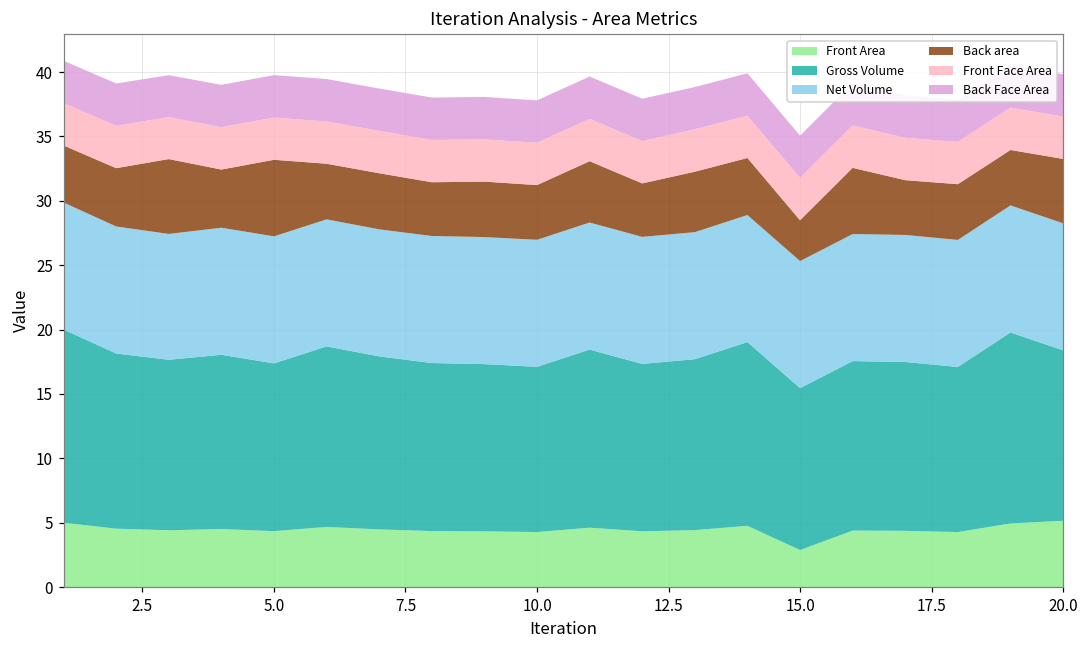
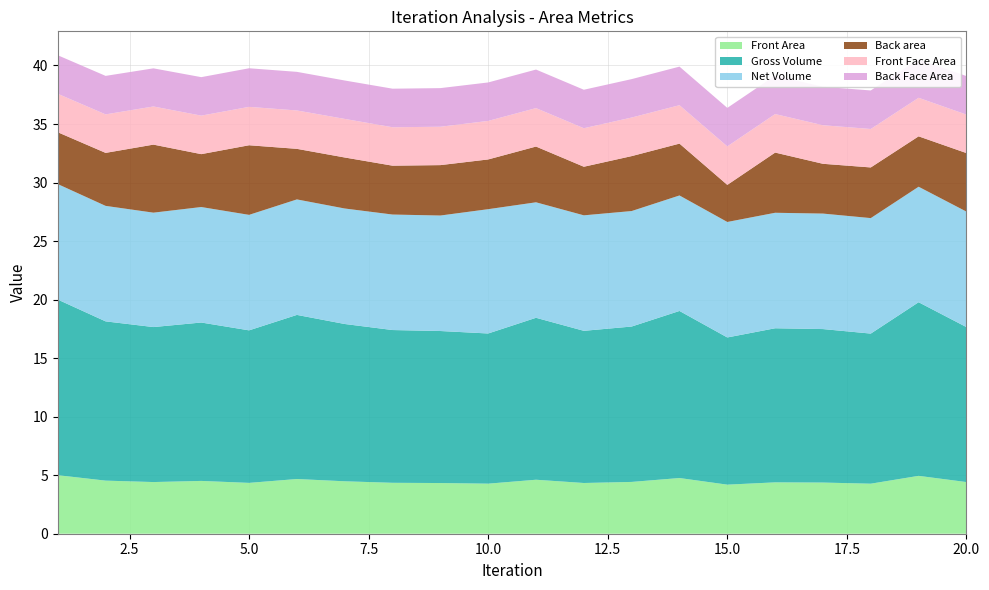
  {
    "Front Area": {
      "5.0": 4.3,
      "10.0": 4.3,
-     "15.0": 2.9,
-     "20.0": 5.1
+     "15.0": 4.2,
+     "20.0": 4.4
    },
    "Gross Volume": {
      "5.0": 13.0,
      "10.0": 12.8,
      "15.0": 12.6,
      "20.0": 13.2
    },
    "Net Volume": {
      "5.0": 9.9,
-     "10.0": 9.9,
+     "10.0": 10.6,
      "15.0": 9.9,
      "20.0": 9.9
    },
    "Back area": {
      "5.0": 5.9,
      "10.0": 4.2,
      "15.0": 3.2,
      "20.0": 5.0
    }
  }
